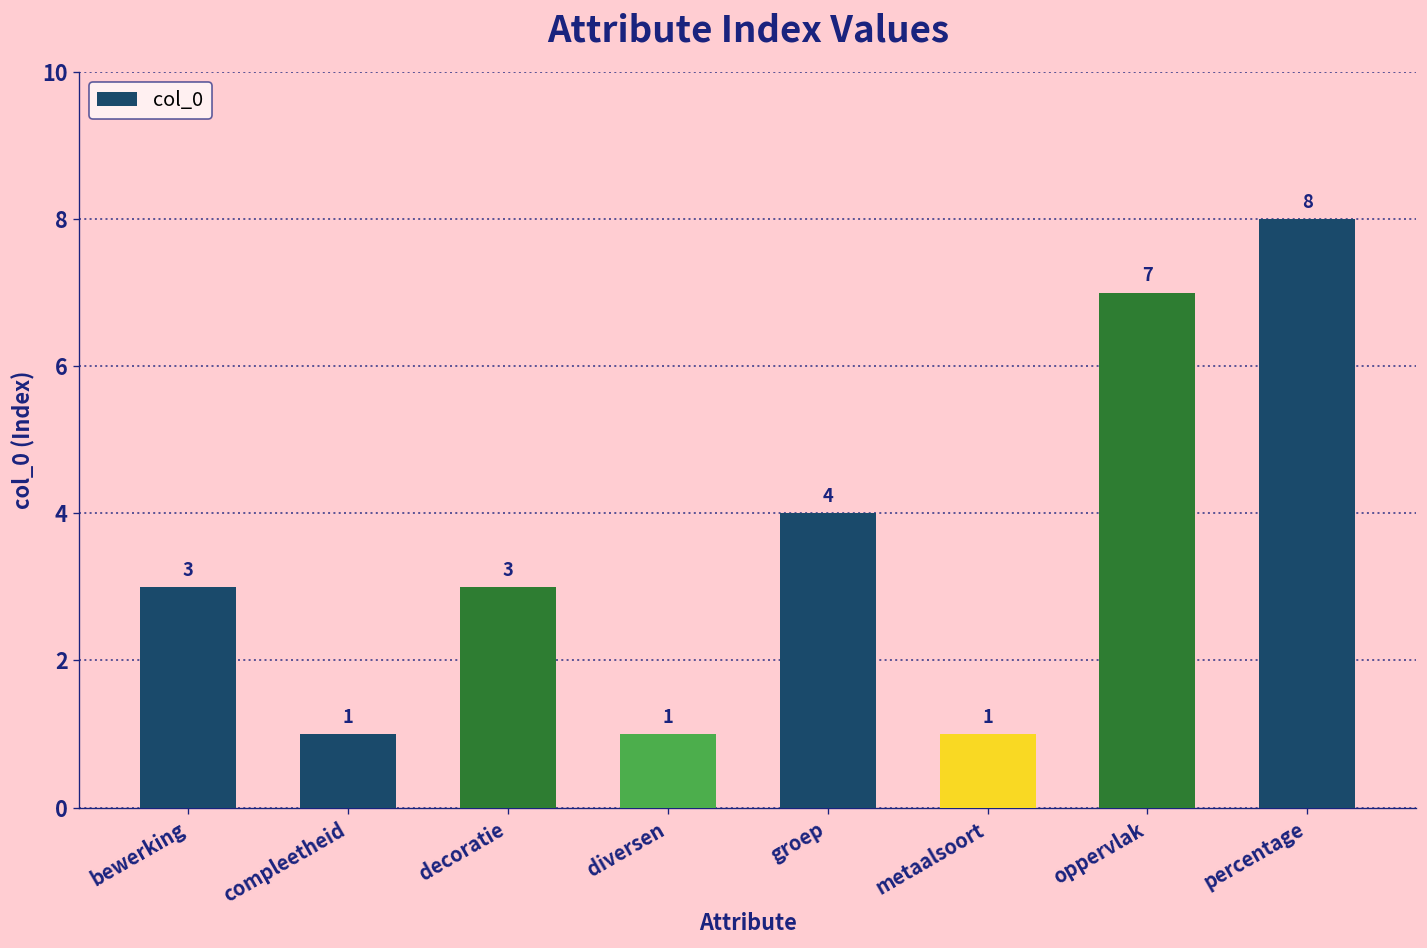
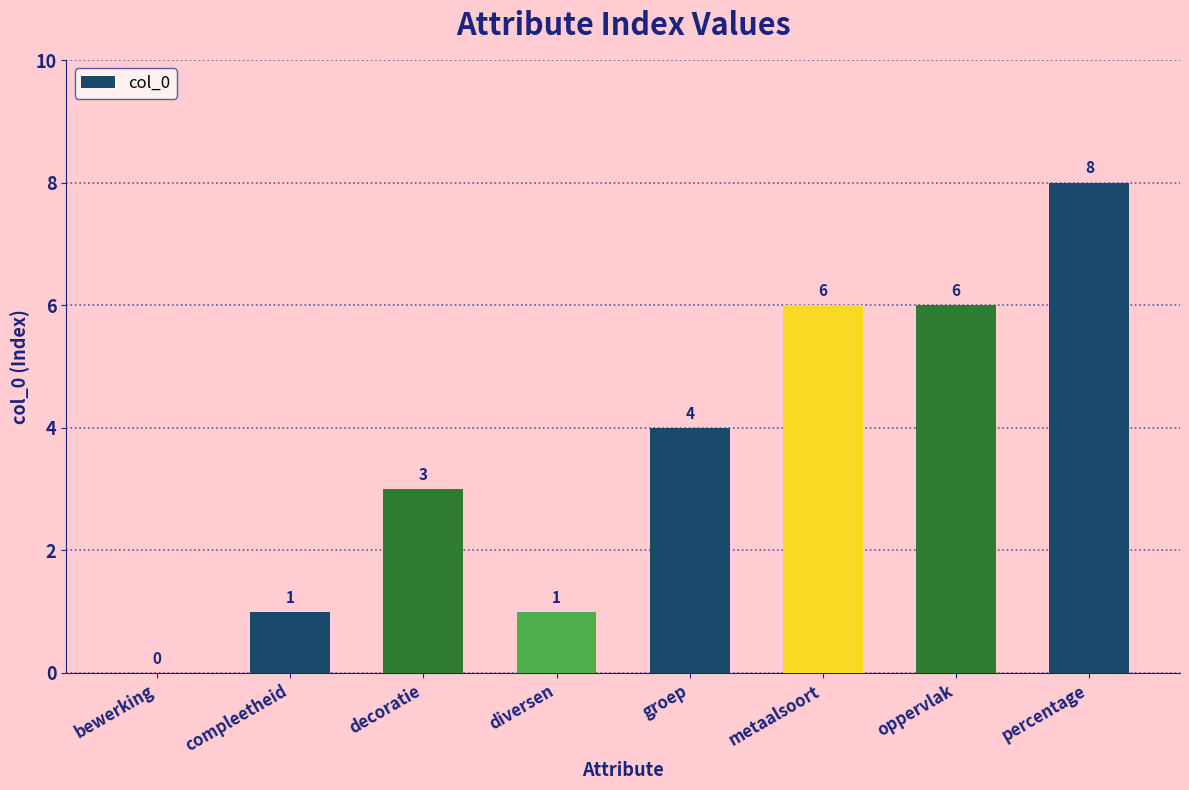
  {
-   "bewerking": 3,
+   "bewerking": 0,
    "compleetheid": 1,
    "decoratie": 3,
    "diversen": 1,
    "groep": 4,
-   "metaalsoort": 1,
-   "oppervlak": 7,
+   "metaalsoort": 6,
+   "oppervlak": 6,
    "percentage": 8
  }
